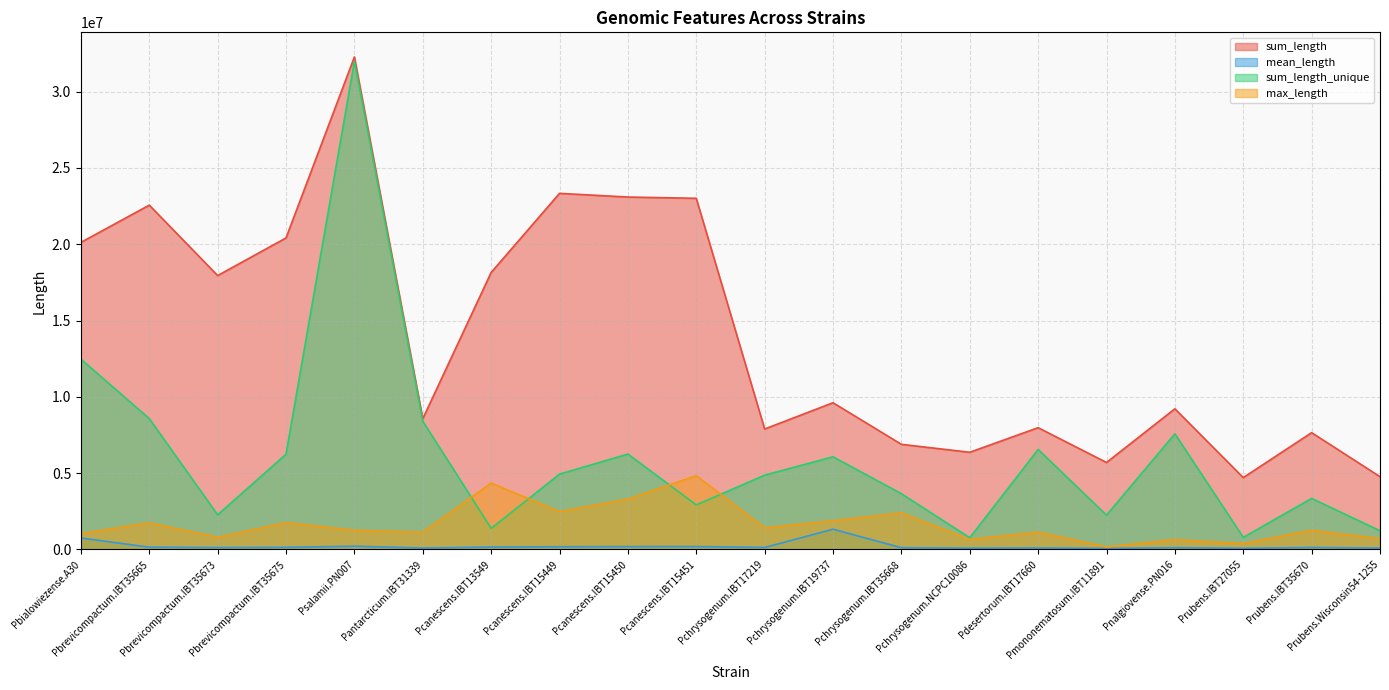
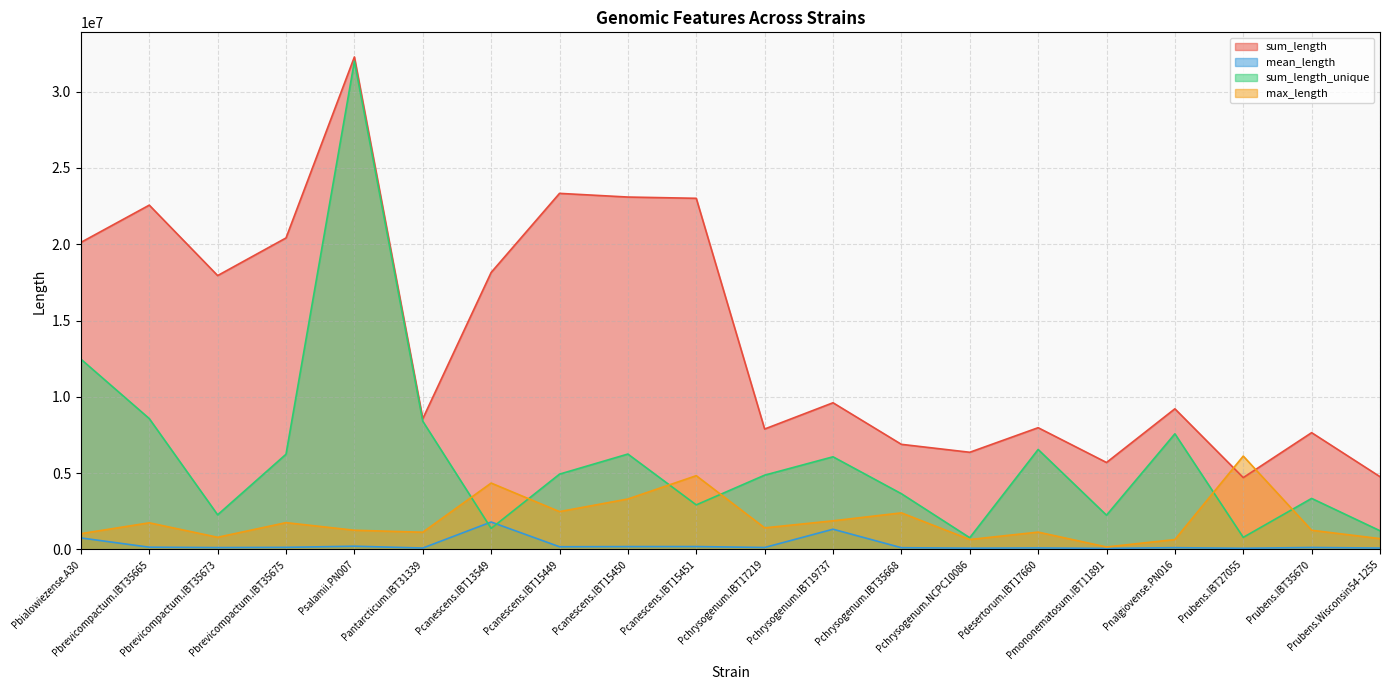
  {
    "sum_length": {
      "Pbialowiezense.A30": 20100000,
      "Pbrevicompactum.IBT35665": 22600000,
      "Pbrevicompactum.IBT35673": 17900000,
      "Pbrevicompactum.IBT35675": 20400000,
      "Psalamii.PN007": 32300000,
      "Pcanescens.IBT13549": 18200000,
      "Pcanescens.IBT15449": 23300000,
      "Pcanescens.IBT15450": 23100000,
      "Pcanescens.IBT15451": 23000000,
      "Pchrysogenum.IBT17219": 7900000,
      "Pchrysogenum.IBT19737": 9600000,
      "Pchrysogenum.IBT35668": 6900000,
      "Pchrysogenum.NCPC10086": 6400000,
      "Pdesertorum.IBT17660": 8000000,
      "Pmononematosum.IBT11891": 5700000,
      "Pnalgiovense.PN016": 9200000,
      "Prubens.IBT27055": 4700000,
      "Prubens.IBT35670": 7700000,
      "Prubens.Wisconsin54-1255": 4800000
    },
    "mean_length": {
      "Pbialowiezense.A30": 800000,
      "Pbrevicompactum.IBT35665": 100000,
      "Pbrevicompactum.IBT35673": 100000,
      "Pbrevicompactum.IBT35675": 100000,
      "Psalamii.PN007": 200000,
      "Pantarcticum.IBT31339": 100000,
-     "Pcanescens.IBT13549": 200000,
+     "Pcanescens.IBT13549": 1800000,
      "Pcanescens.IBT15449": 200000,
      "Pcanescens.IBT15450": 200000,
      "Pcanescens.IBT15451": 200000,
      "Pchrysogenum.IBT17219": 100000,
      "Pchrysogenum.IBT19737": 1300000,
      "Pchrysogenum.IBT35668": 100000,
      "Pchrysogenum.NCPC10086": 100000,
      "Pdesertorum.IBT17660": 100000,
      "Pnalgiovense.PN016": 100000,
      "Prubens.IBT27055": 100000,
      "Prubens.IBT35670": 100000,
      "Prubens.Wisconsin54-1255": 100000
    },
    "sum_length_unique": {
      "Pbialowiezense.A30": 12500000,
      "Pbrevicompactum.IBT35665": 8600000,
      "Pbrevicompactum.IBT35673": 2300000,
      "Pbrevicompactum.IBT35675": 6200000,
      "Psalamii.PN007": 32000000,
      "Pcanescens.IBT13549": 1400000,
      "Pcanescens.IBT15449": 4900000,
      "Pcanescens.IBT15450": 6300000,
      "Pcanescens.IBT15451": 2900000,
      "Pchrysogenum.IBT17219": 4900000,
      "Pchrysogenum.IBT19737": 6100000,
      "Pchrysogenum.IBT35668": 3700000,
      "Pdesertorum.IBT17660": 6600000,
      "Pmononematosum.IBT11891": 2200000,
      "Pnalgiovense.PN016": 7600000,
      "Prubens.IBT27055": 800000,
      "Prubens.IBT35670": 3300000,
      "Prubens.Wisconsin54-1255": 1200000
    },
    "max_length": {
      "Pbialowiezense.A30": 1000000,
      "Pbrevicompactum.IBT35665": 1700000,
      "Pbrevicompactum.IBT35673": 800000,
      "Pbrevicompactum.IBT35675": 1800000,
      "Psalamii.PN007": 1300000,
      "Pantarcticum.IBT31339": 1100000,
      "Pcanescens.IBT13549": 4300000,
      "Pcanescens.IBT15449": 2500000,
      "Pcanescens.IBT15450": 3300000,
      "Pcanescens.IBT15451": 4800000,
      "Pchrysogenum.IBT17219": 1400000,
      "Pchrysogenum.IBT19737": 1900000,
      "Pchrysogenum.IBT35668": 2400000,
      "Pdesertorum.IBT17660": 1100000,
      "Pnalgiovense.PN016": 600000,
-     "Prubens.IBT27055": 400000,
+     "Prubens.IBT27055": 6100000,
      "Prubens.IBT35670": 1300000,
      "Prubens.Wisconsin54-1255": 700000
    }
  }
